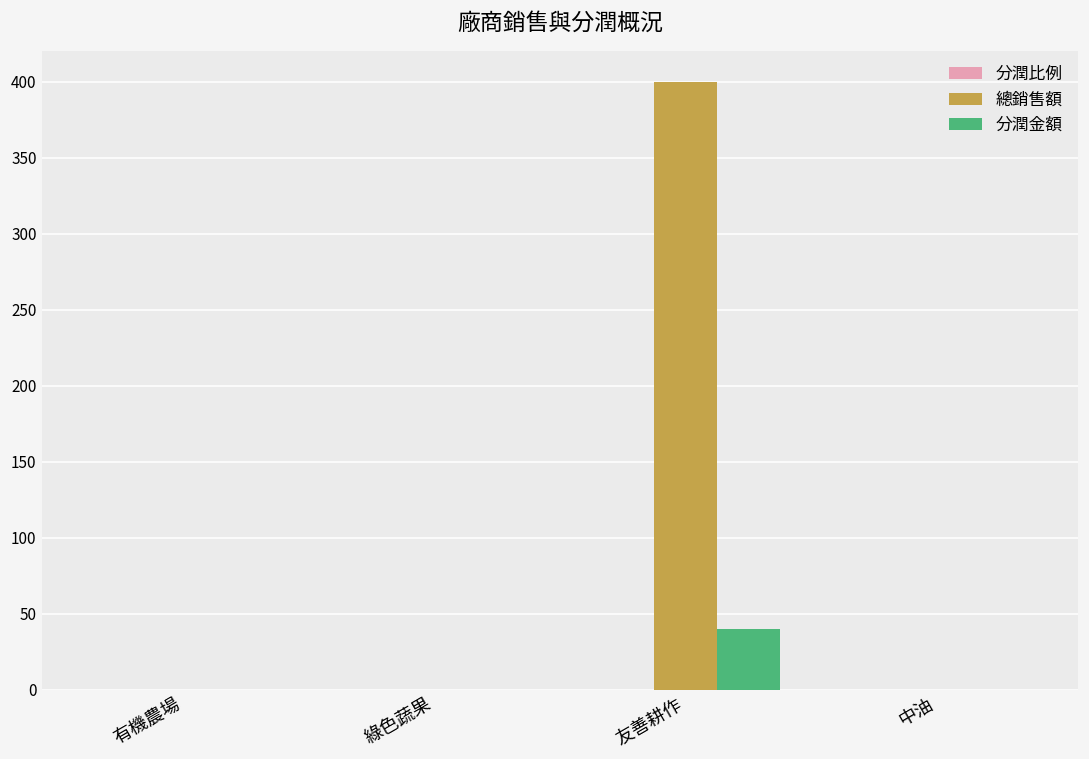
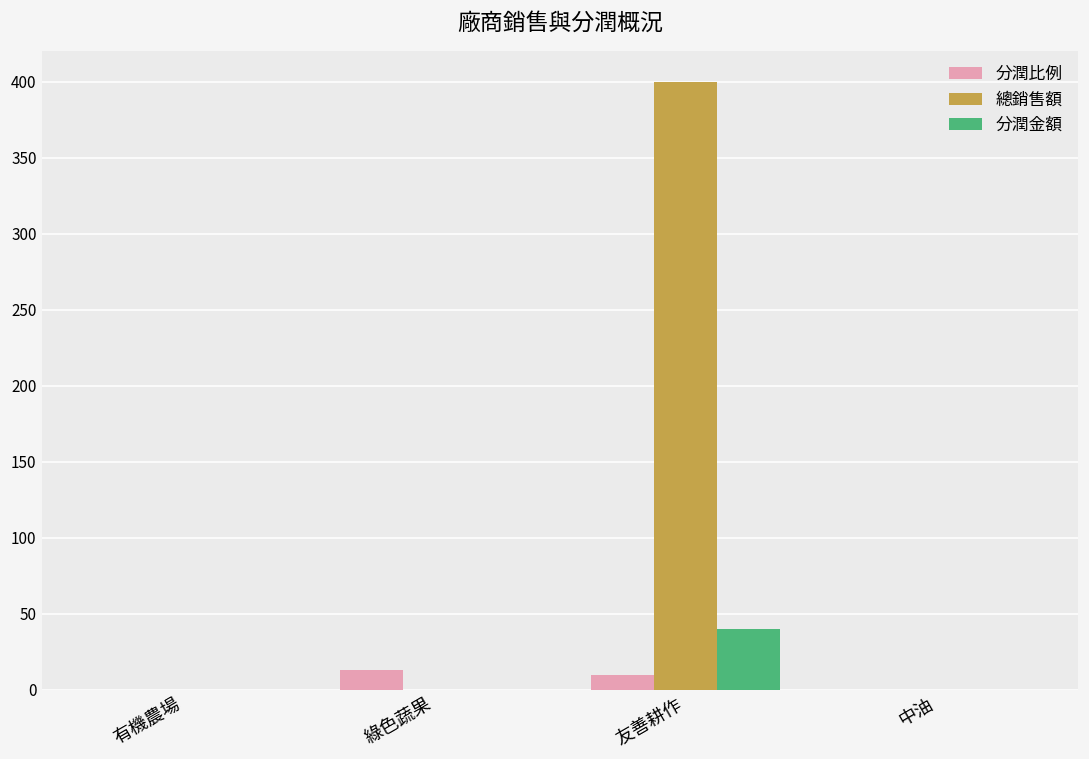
  {
    "分潤比例": {
-     "綠色蔬果": 0,
-     "友善耕作": 0,
+     "綠色蔬果": 13,
+     "友善耕作": 10,
      "中油": 0
    },
    "總銷售額": {
      "有機農場": 0,
      "綠色蔬果": 0,
      "友善耕作": 400,
      "中油": 0
    },
    "分潤金額": {
      "有機農場": 0,
      "綠色蔬果": 0,
      "友善耕作": 40,
      "中油": 0
    }
  }
